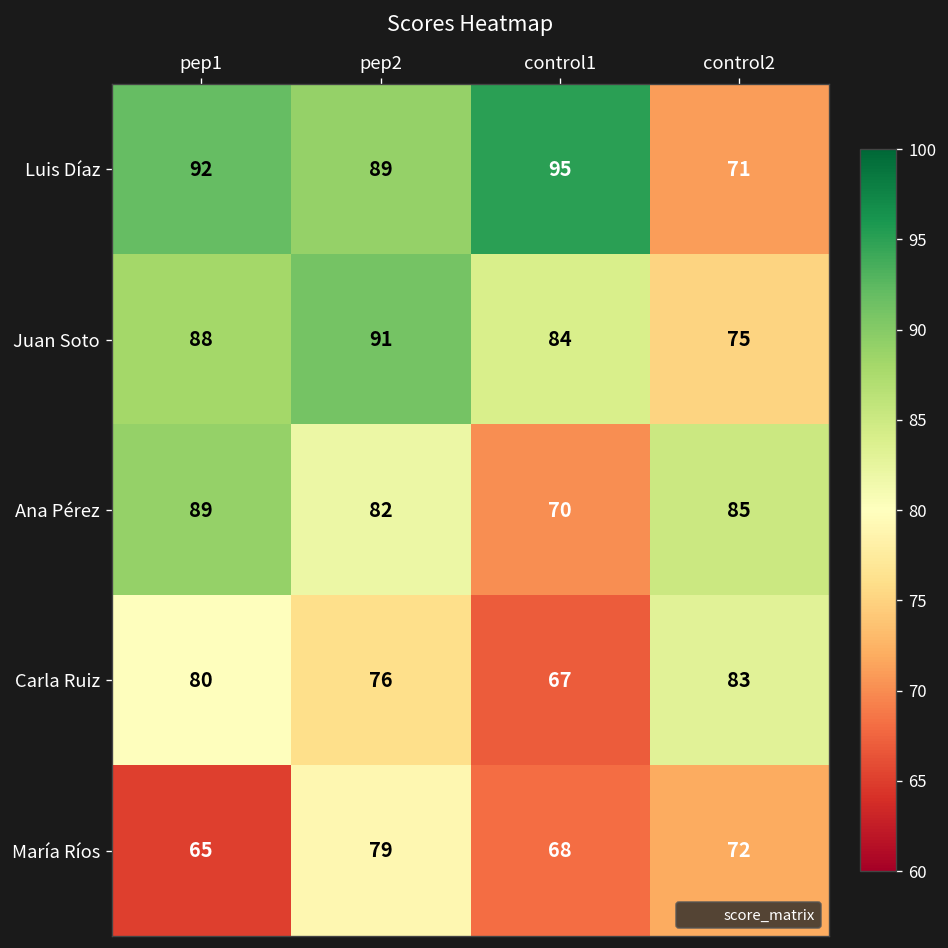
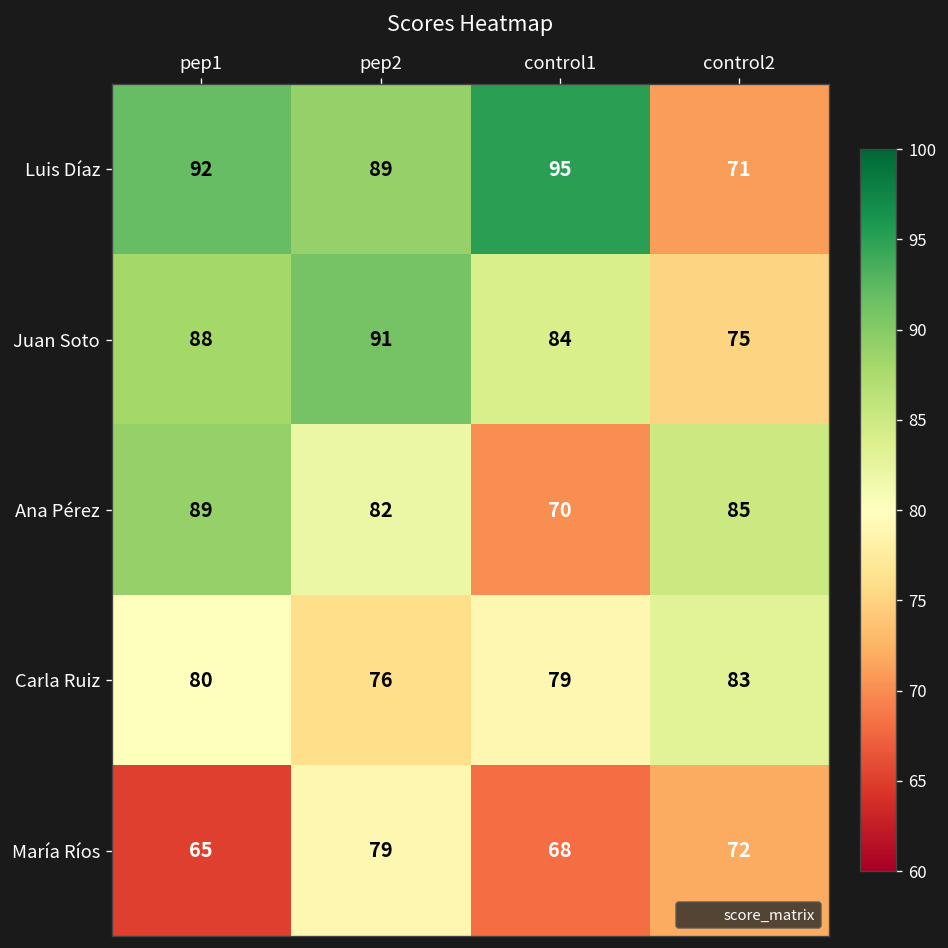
  {
    "Luis Díaz": {
      "pep1": 92,
      "pep2": 89,
      "control1": 95,
      "control2": 71
    },
    "Juan Soto": {
      "pep1": 88,
      "pep2": 91,
      "control1": 84,
      "control2": 75
    },
    "Ana Pérez": {
      "pep1": 89,
      "pep2": 82,
      "control1": 70,
      "control2": 85
    },
    "Carla Ruiz": {
      "pep1": 80,
      "pep2": 76,
-     "control1": 67,
+     "control1": 79,
      "control2": 83
    },
    "María Ríos": {
      "pep1": 65,
      "pep2": 79,
      "control1": 68,
      "control2": 72
    }
  }
